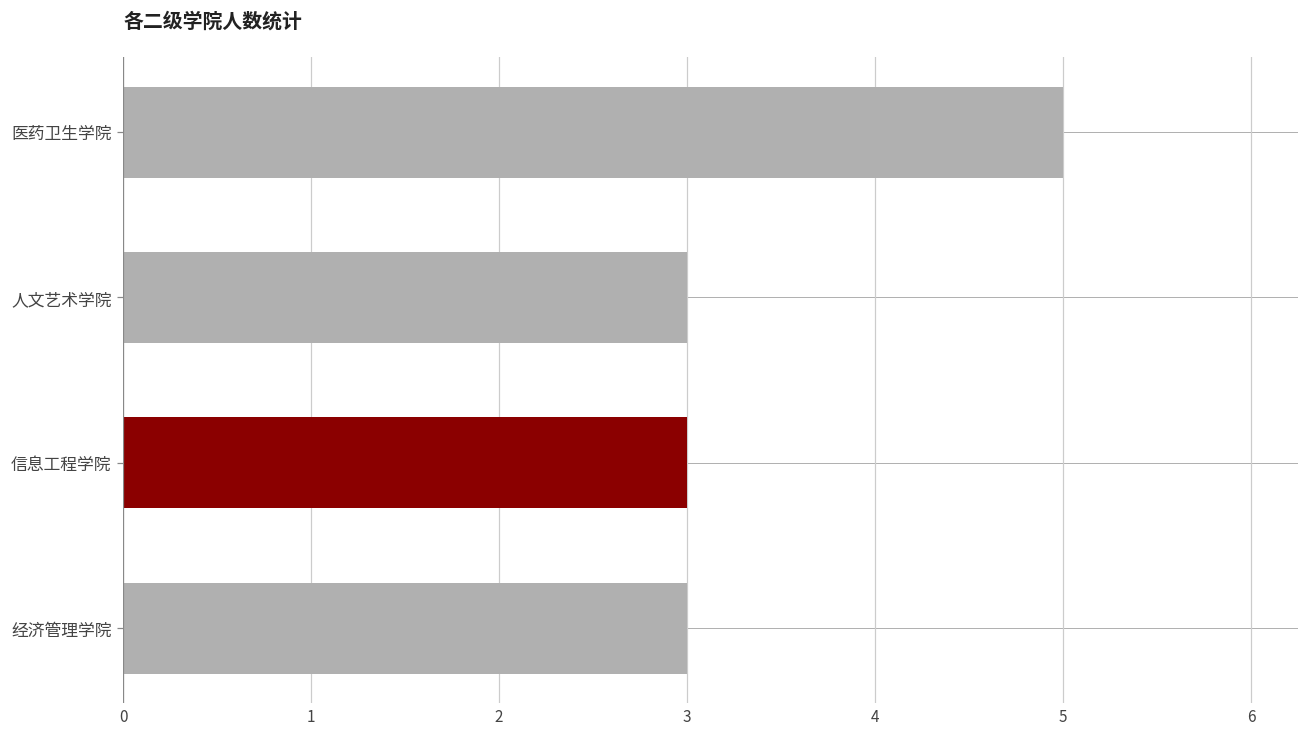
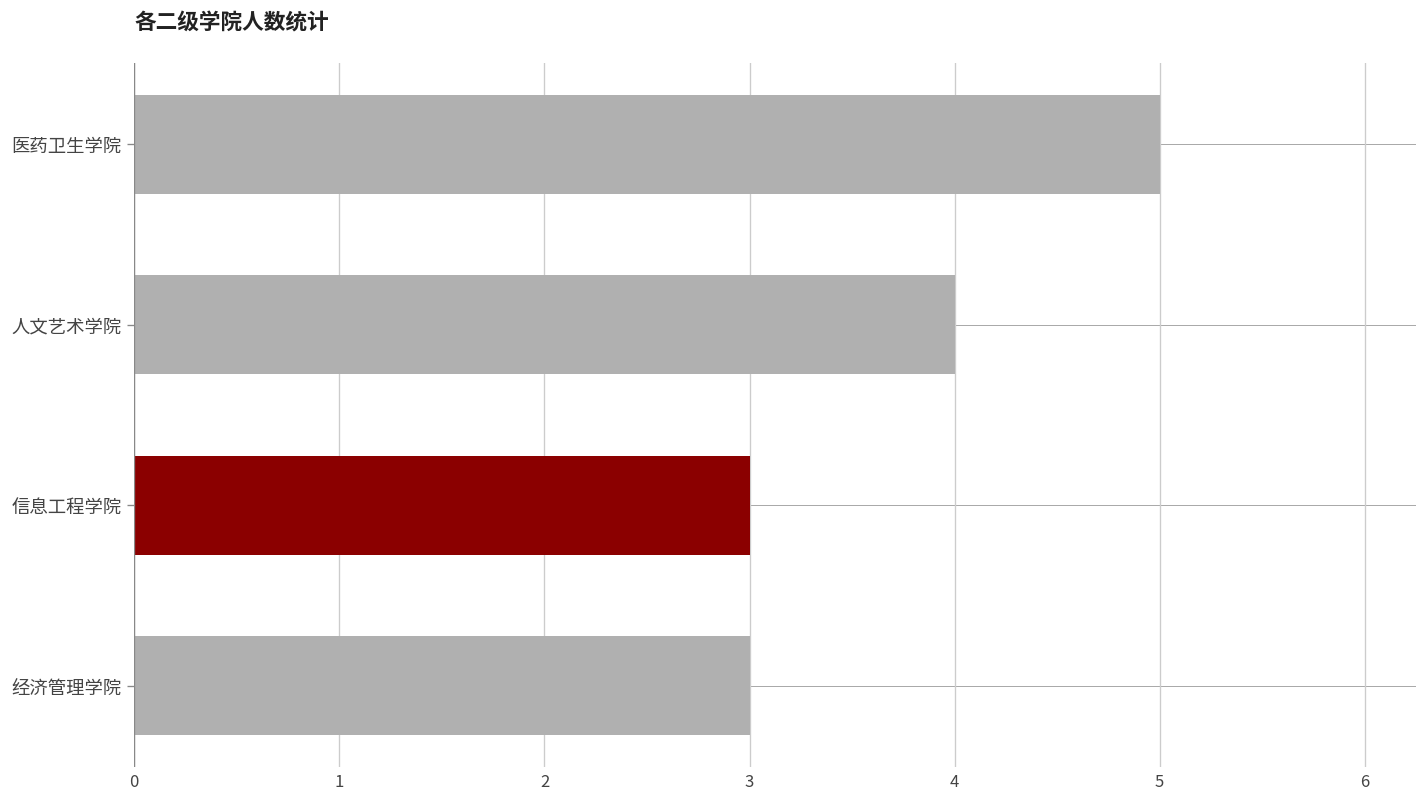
  {
    "医药卫生学院": 5,
-   "人文艺术学院": 3,
+   "人文艺术学院": 4,
    "信息工程学院": 3,
    "经济管理学院": 3
  }
